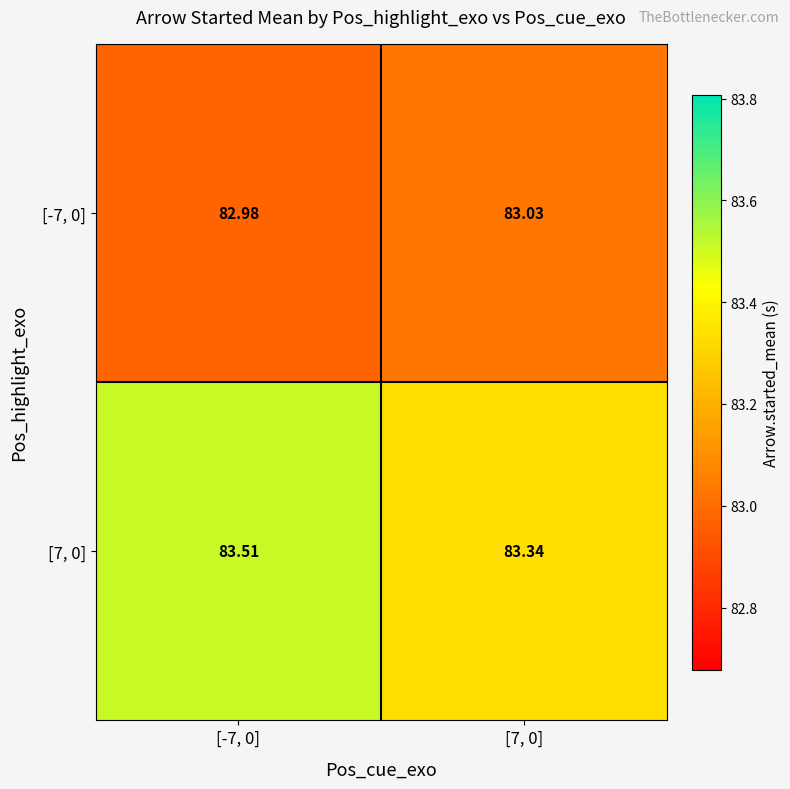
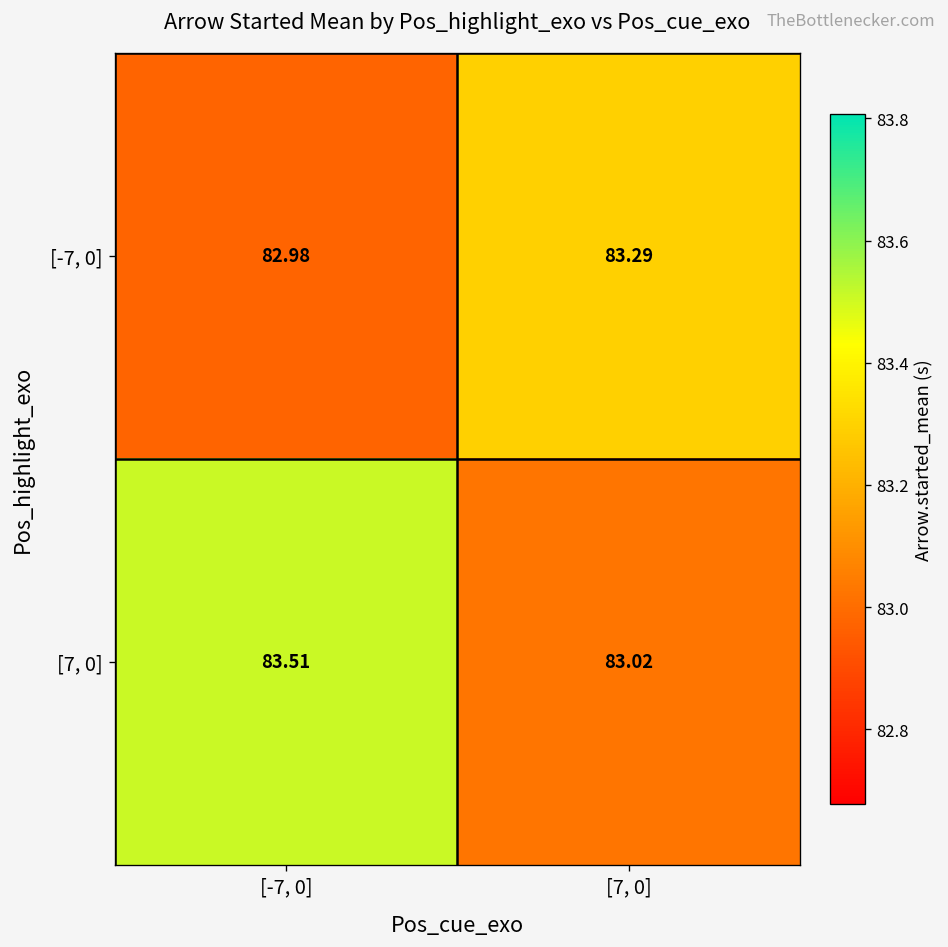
  {
    "[-7, 0]": {
      "[-7, 0]": 82.98,
-     "[7, 0]": 83.03
+     "[7, 0]": 83.29
    },
    "[7, 0]": {
      "[-7, 0]": 83.51,
-     "[7, 0]": 83.34
+     "[7, 0]": 83.02
    }
  }
